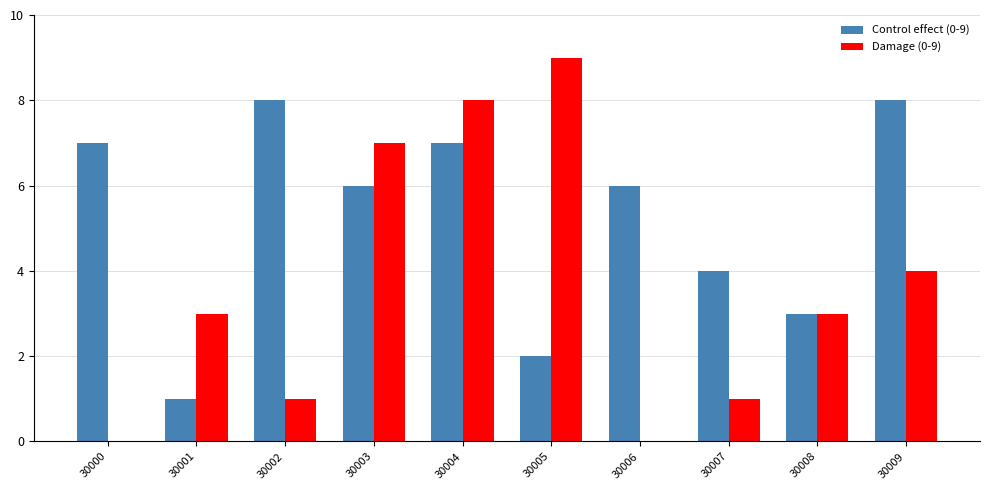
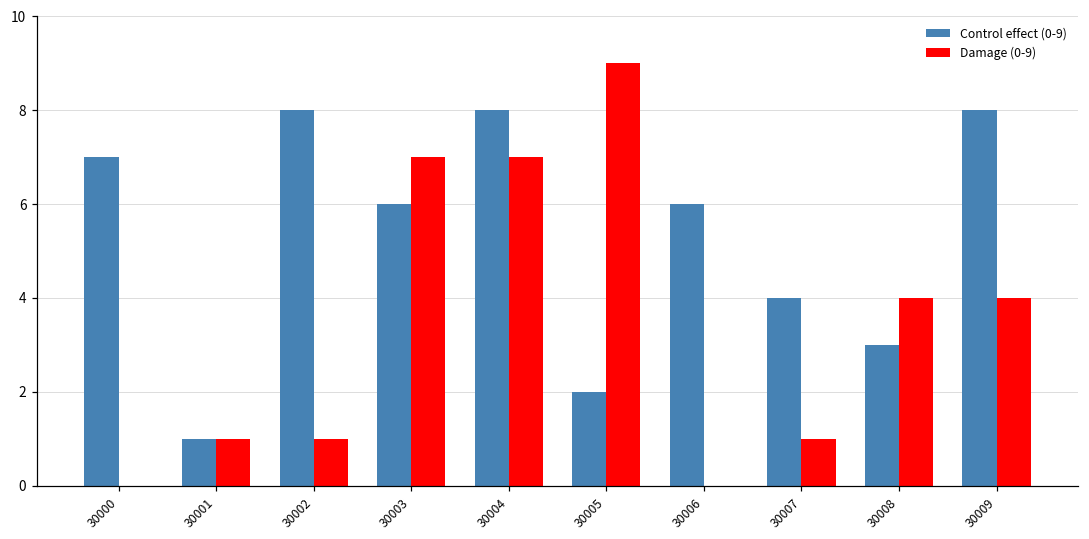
  {
    "Control effect (0-9)": {
      "30000": 7,
      "30001": 1,
      "30002": 8,
      "30003": 6,
-     "30004": 7,
+     "30004": 8,
      "30005": 2,
      "30006": 6,
      "30007": 4,
      "30008": 3,
      "30009": 8
    },
    "Damage (0-9)": {
      "30000": 0,
-     "30001": 3,
+     "30001": 1,
      "30002": 1,
      "30003": 7,
-     "30004": 8,
+     "30004": 7,
      "30005": 9,
      "30006": 0,
      "30007": 1,
-     "30008": 3,
+     "30008": 4,
      "30009": 4
    }
  }
